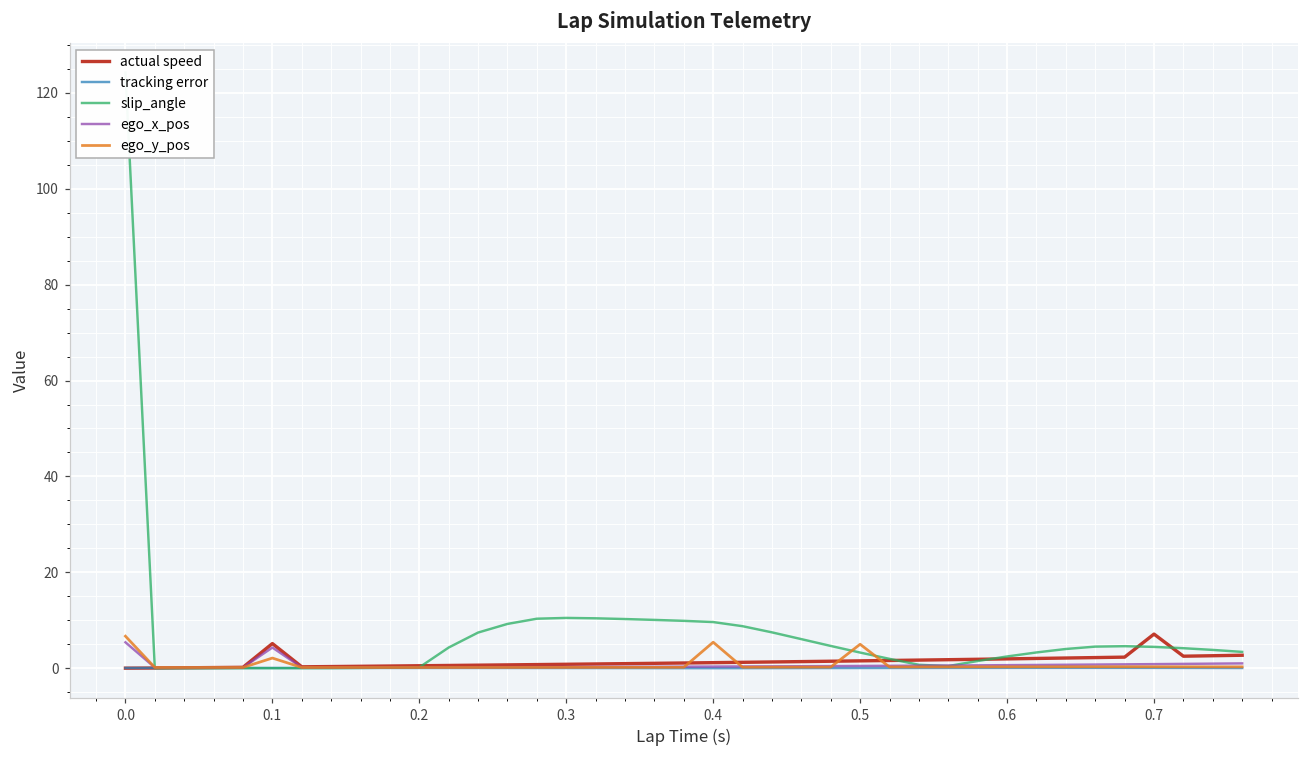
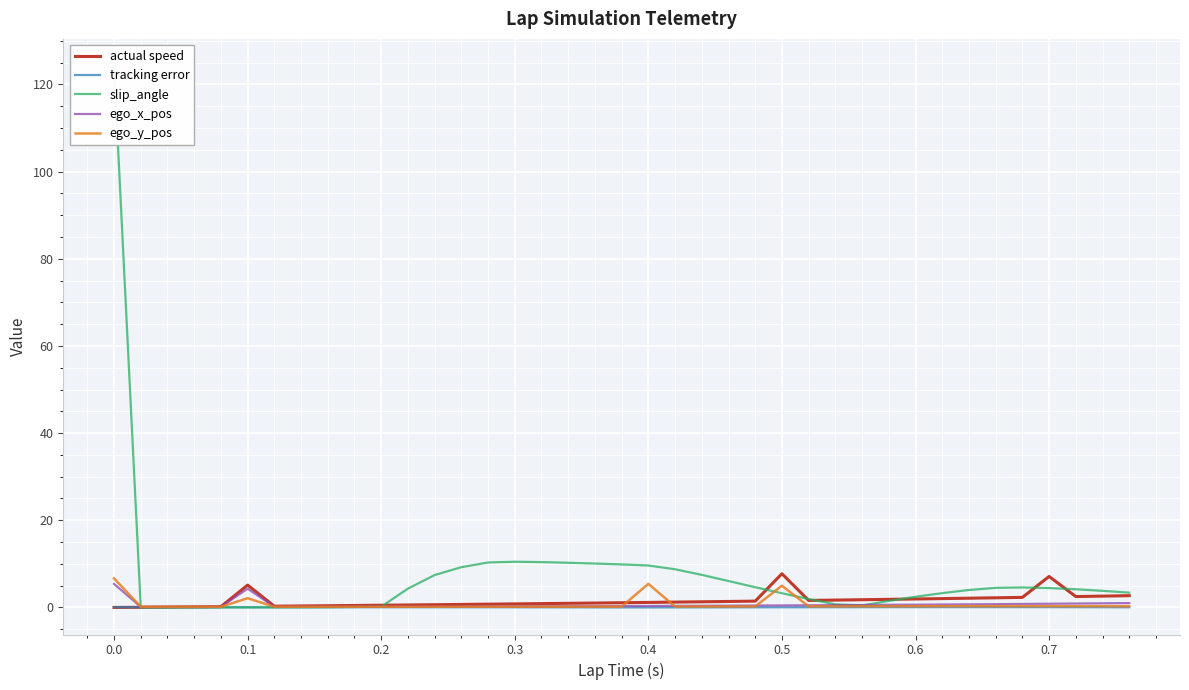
  {
    "actual speed": {
      "0.1": 5,
      "0.4": 1,
-     "0.5": 2,
+     "0.5": 8,
      "0.7": 7
    },
    "slip_angle": {
      "0.3": 10,
      "0.4": 10,
      "0.5": 3,
      "0.7": 4
    },
    "ego_x_pos": {
      "0.0": 5,
      "0.1": 4
    },
    "ego_y_pos": {
      "0.0": 7,
      "0.1": 2,
      "0.4": 5,
      "0.5": 5
    }
  }
